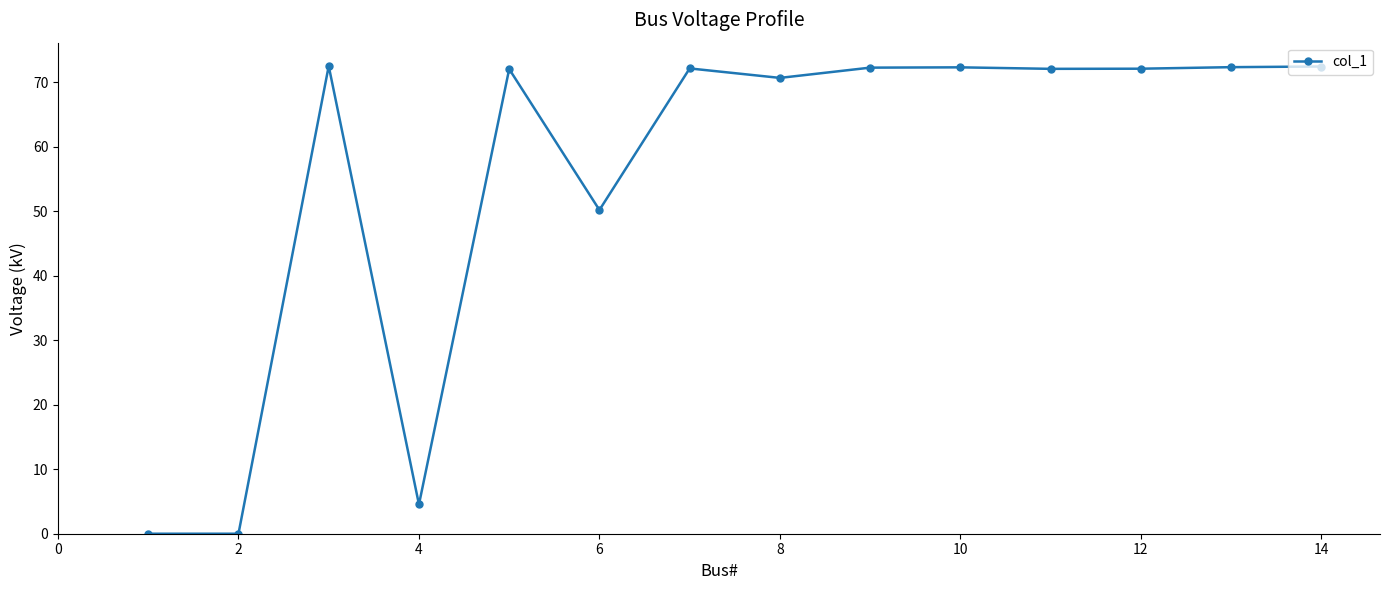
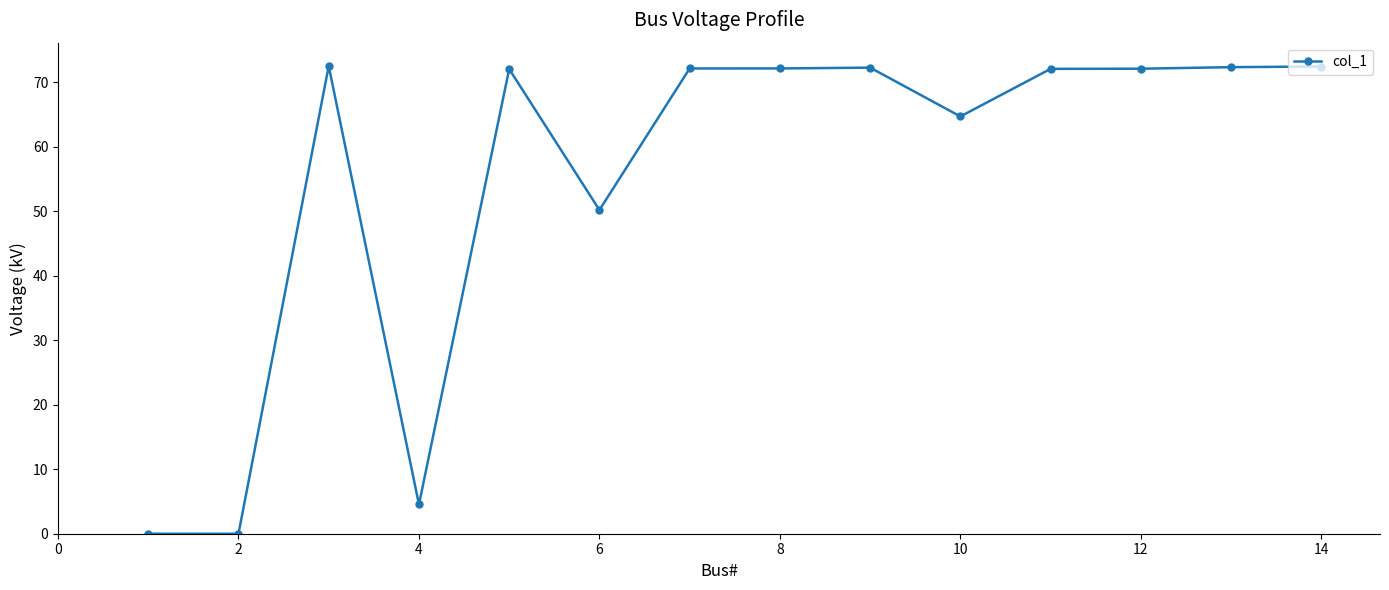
  {
    "2": 0,
    "4": 5,
    "6": 50,
-   "8": 71,
-   "10": 72,
+   "8": 72,
+   "10": 65,
    "12": 72
  }
